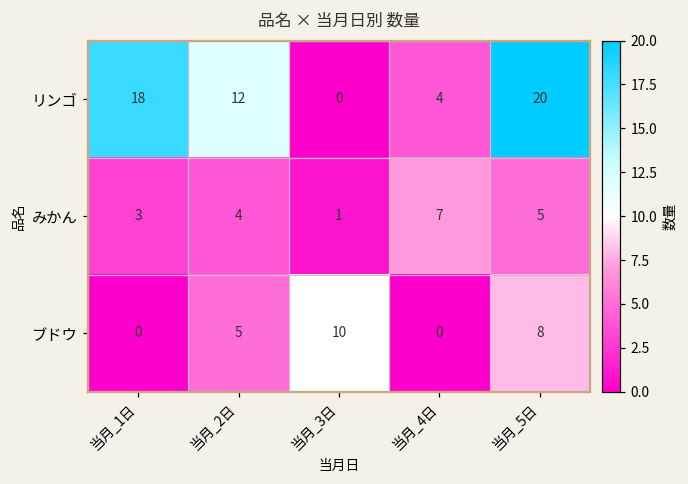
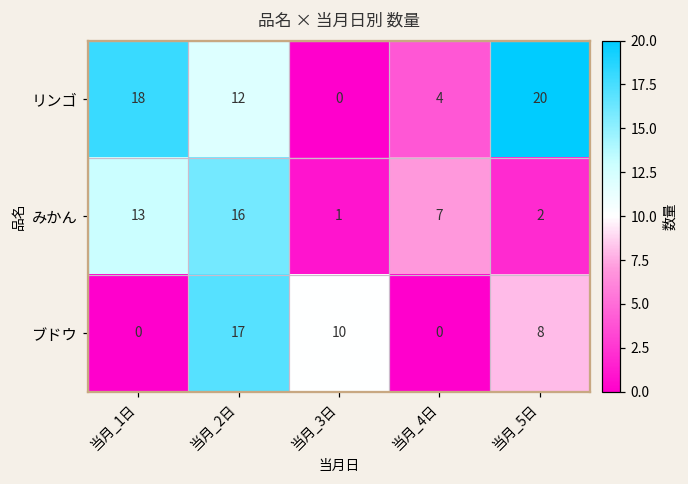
  {
    "リンゴ": {
      "当月_1日": 18,
      "当月_2日": 12,
      "当月_3日": 0,
      "当月_4日": 4,
      "当月_5日": 20
    },
    "みかん": {
-     "当月_1日": 3,
-     "当月_2日": 4,
+     "当月_1日": 13,
+     "当月_2日": 16,
      "当月_3日": 1,
      "当月_4日": 7,
-     "当月_5日": 5
+     "当月_5日": 2
    },
    "ブドウ": {
      "当月_1日": 0,
-     "当月_2日": 5,
+     "当月_2日": 17,
      "当月_3日": 10,
      "当月_4日": 0,
      "当月_5日": 8
    }
  }
